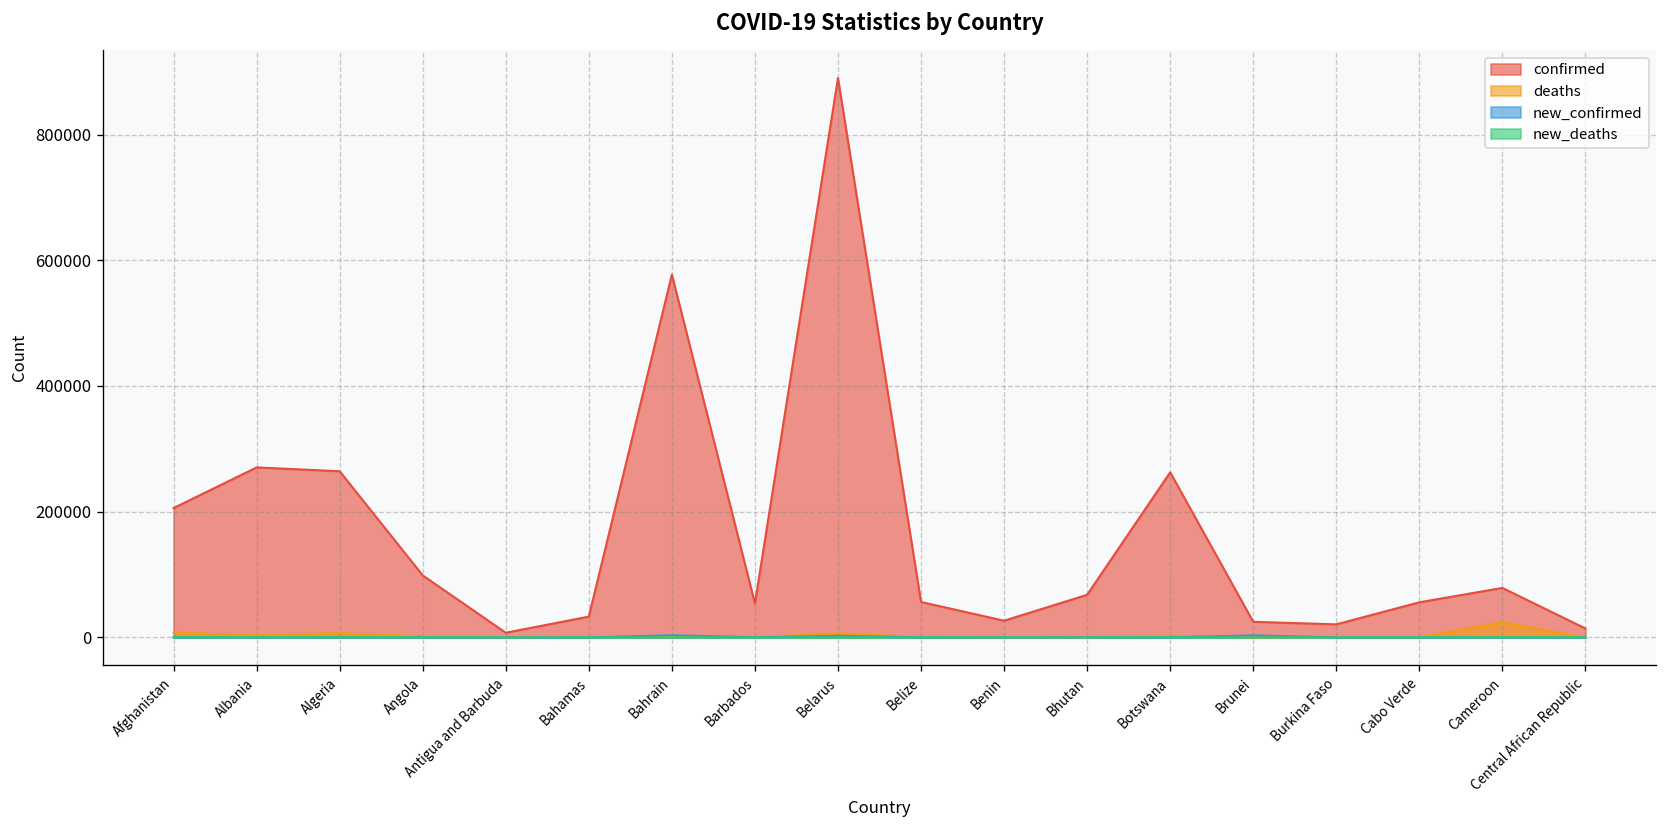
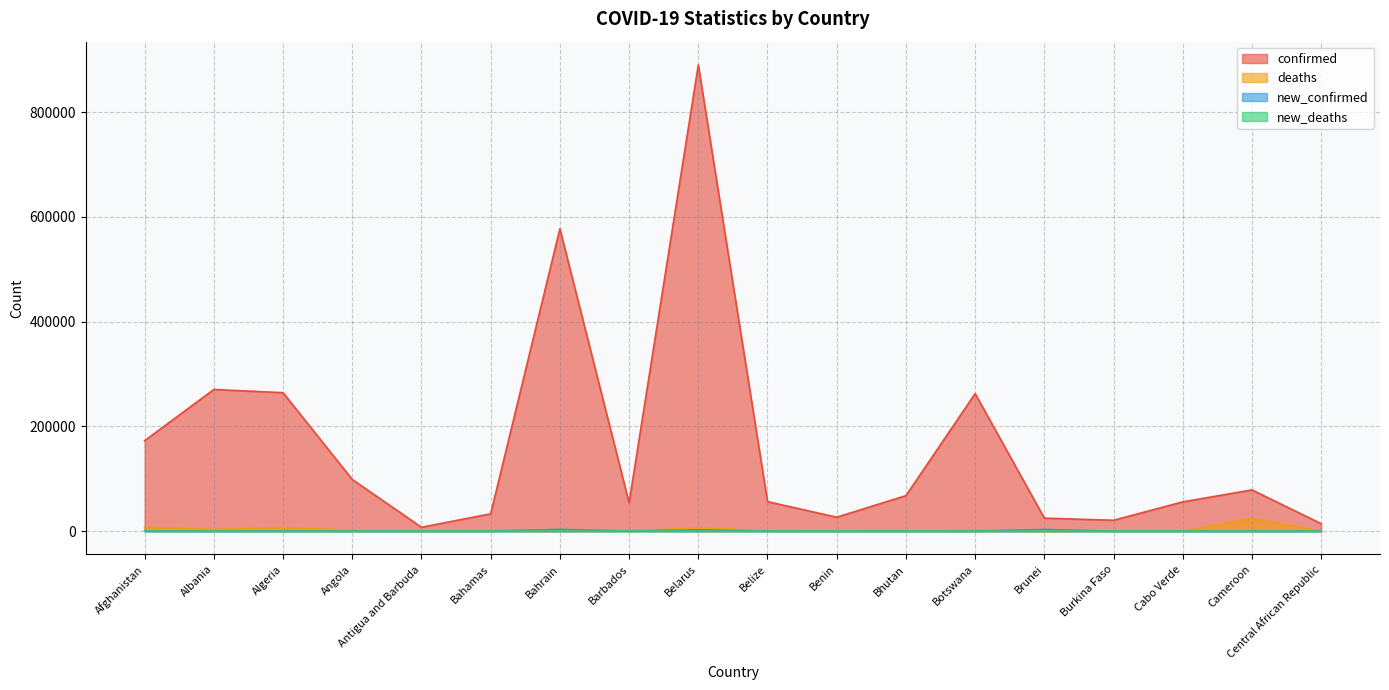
  {
    "confirmed": {
-     "Afghanistan": 210000,
+     "Afghanistan": 170000,
      "Albania": 270000,
      "Algeria": 260000,
      "Angola": 100000,
      "Antigua and Barbuda": 10000,
      "Bahamas": 30000,
      "Bahrain": 580000,
      "Barbados": 50000,
      "Belarus": 890000,
      "Belize": 60000,
      "Benin": 30000,
      "Bhutan": 70000,
      "Botswana": 260000,
      "Brunei": 20000,
      "Burkina Faso": 20000,
      "Cabo Verde": 60000,
      "Cameroon": 80000,
      "Central African Republic": 10000
    },
    "deaths": {
      "Afghanistan": 10000,
      "Algeria": 10000,
      "Cameroon": 20000
    }
  }
